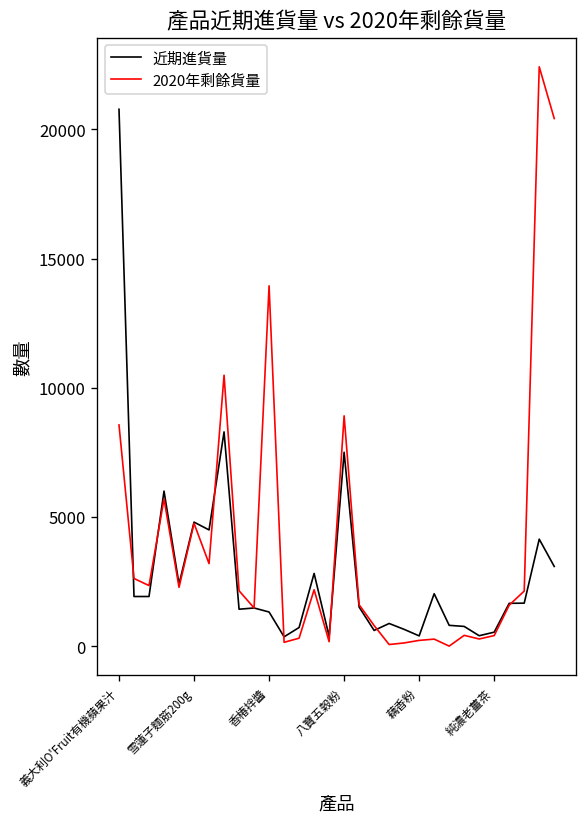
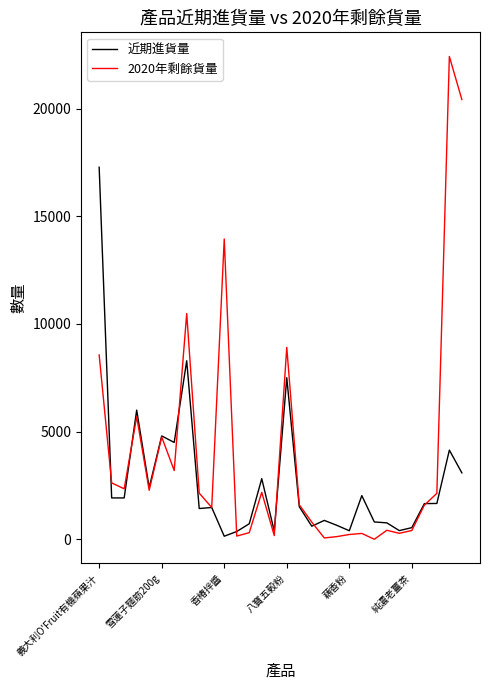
  {
    "近期進貨量": {
-     "義大利O'Fruit有機蘋果汁": 20800,
-     "香椿拌醬": 1300,
+     "義大利O'Fruit有機蘋果汁": 17300,
+     "香椿拌醬": 100,
      "八寶五榖粉": 7500,
      "藕香粉": 400,
      "純濃老薑茶": 500
    },
    "2020年剩餘貨量": {
      "義大利O'Fruit有機蘋果汁": 8600,
      "香椿拌醬": 13900,
      "八寶五榖粉": 8900,
      "藕香粉": 200,
      "純濃老薑茶": 400
    }
  }
